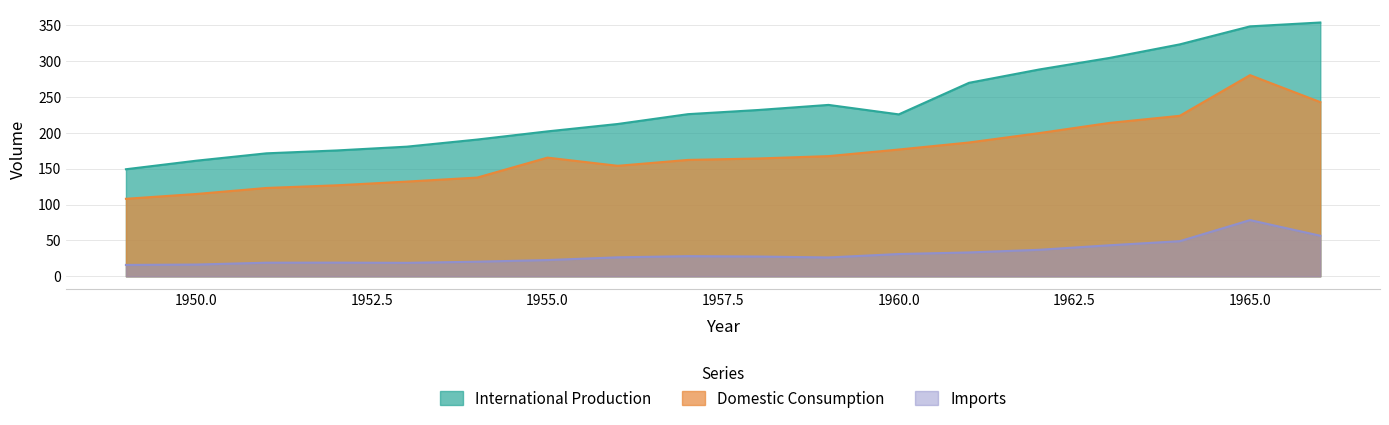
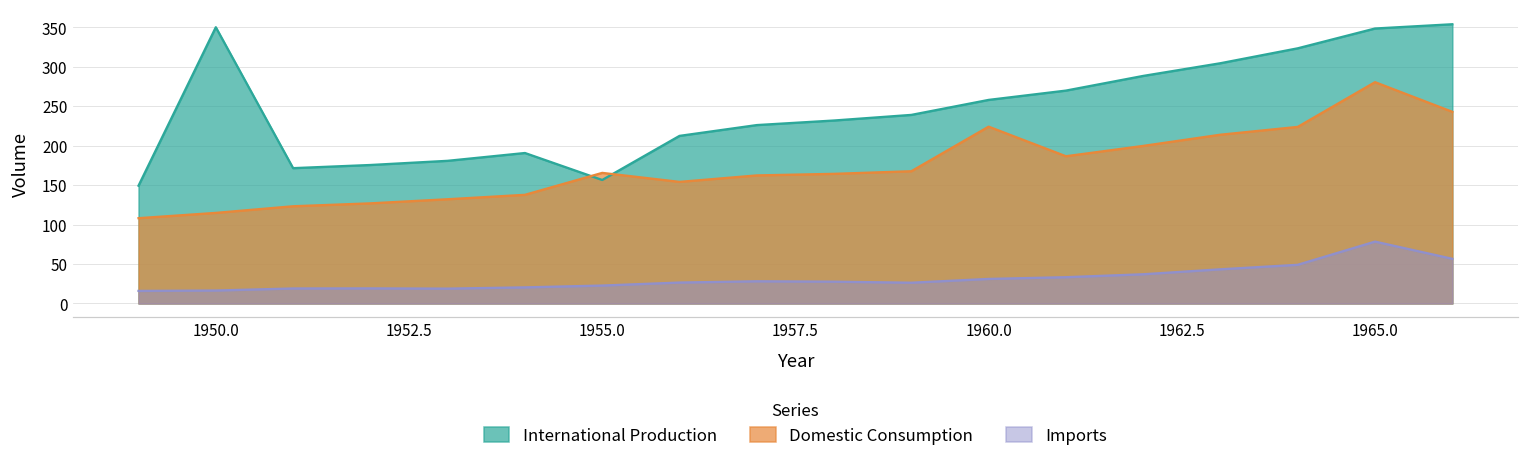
  {
    "International Production": {
-     "1950.0": 160,
-     "1955.0": 200,
-     "1960.0": 230,
+     "1950.0": 350,
+     "1955.0": 160,
+     "1960.0": 260,
      "1965.0": 350
    },
    "Domestic Consumption": {
      "1950.0": 110,
      "1955.0": 170,
-     "1960.0": 180,
+     "1960.0": 220,
      "1965.0": 280
    },
    "Imports": {
      "1950.0": 20,
      "1955.0": 20,
      "1960.0": 30,
      "1965.0": 80
    }
  }
